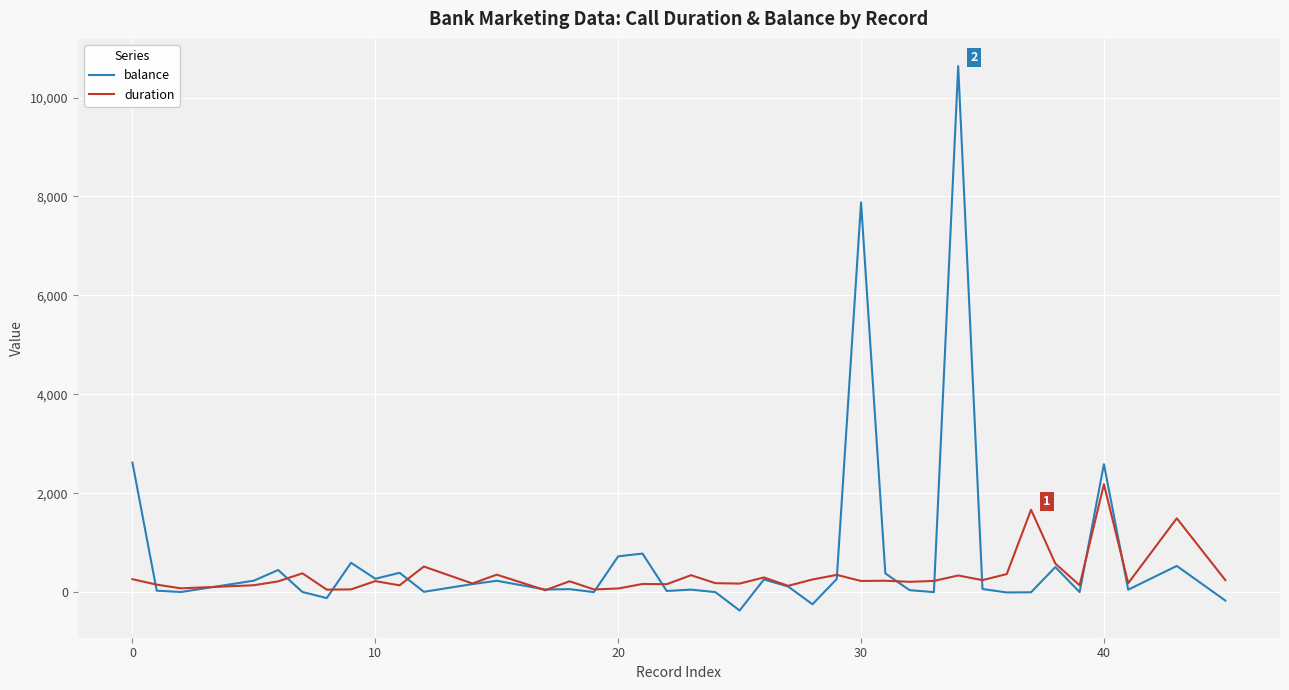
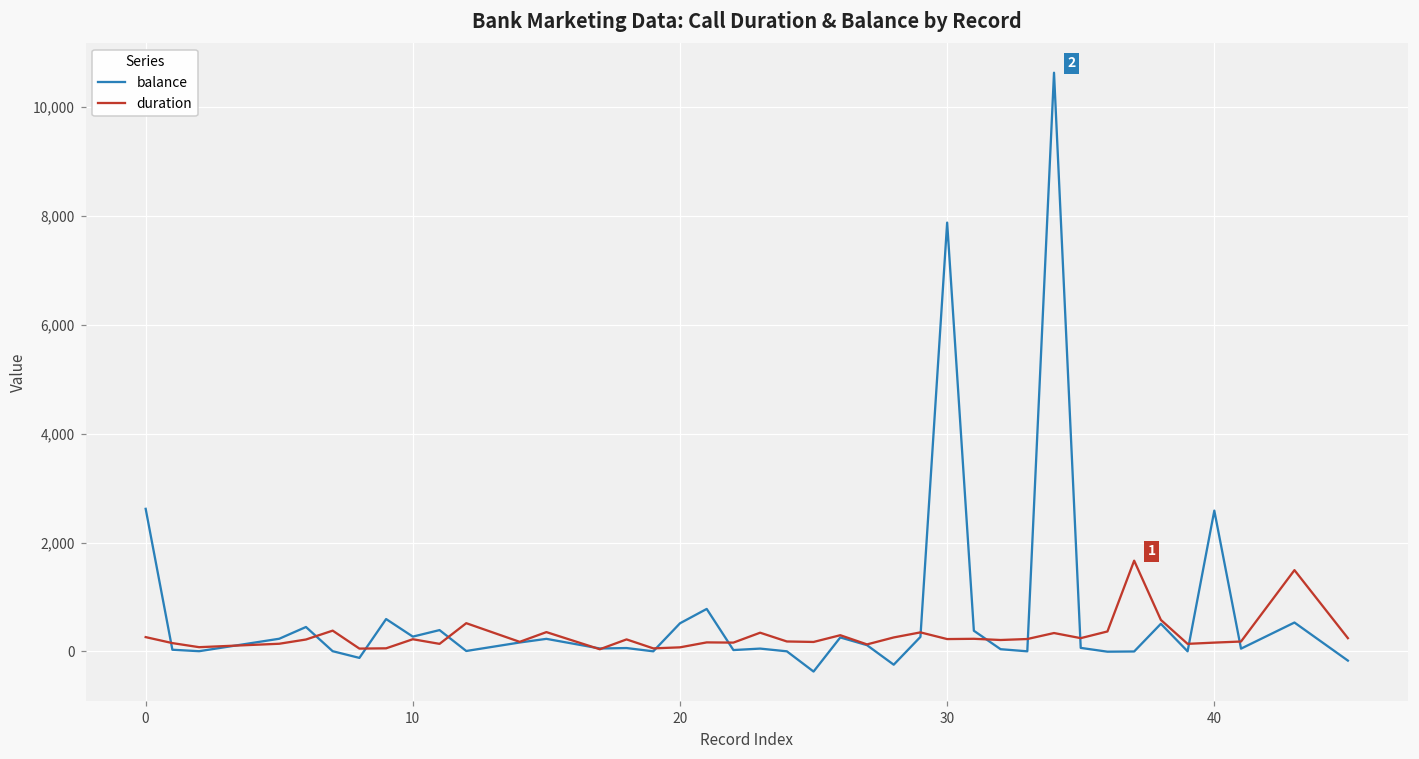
  {
    "balance": {
      "0": "2,600",
-     "20": "700",
+     "20": "500",
      "30": "7,900",
      "40": "2,600"
    },
    "duration": {
      "0": "300",
      "20": "100",
      "30": "200",
-     "40": "2,200"
+     "40": "200"
    }
  }
